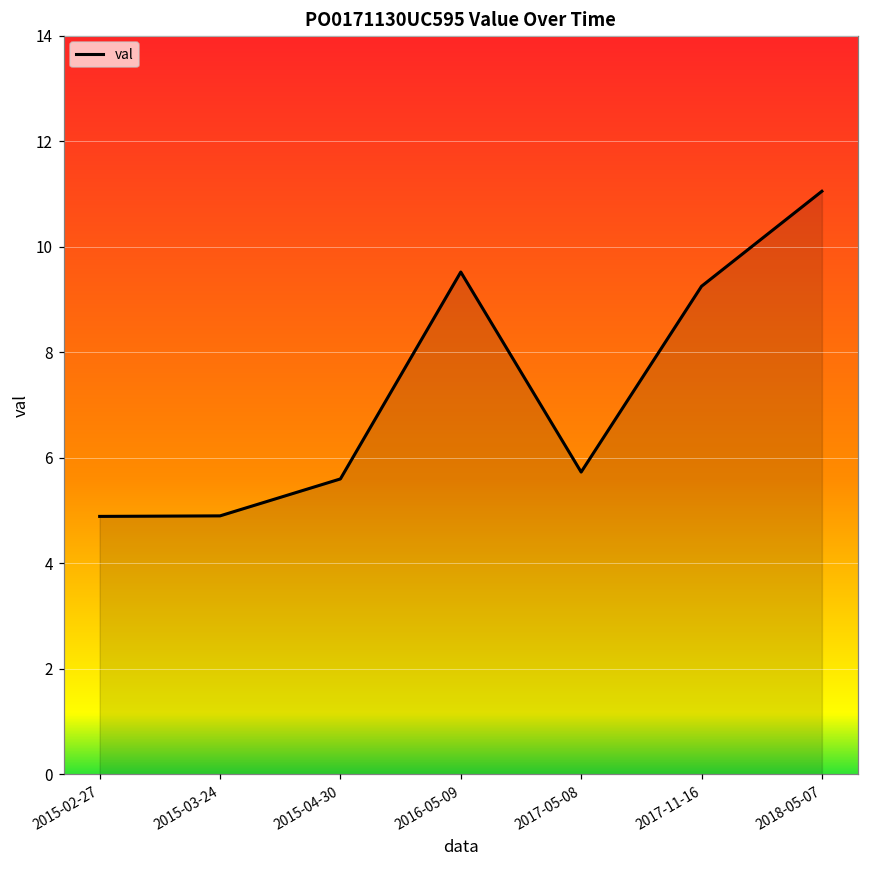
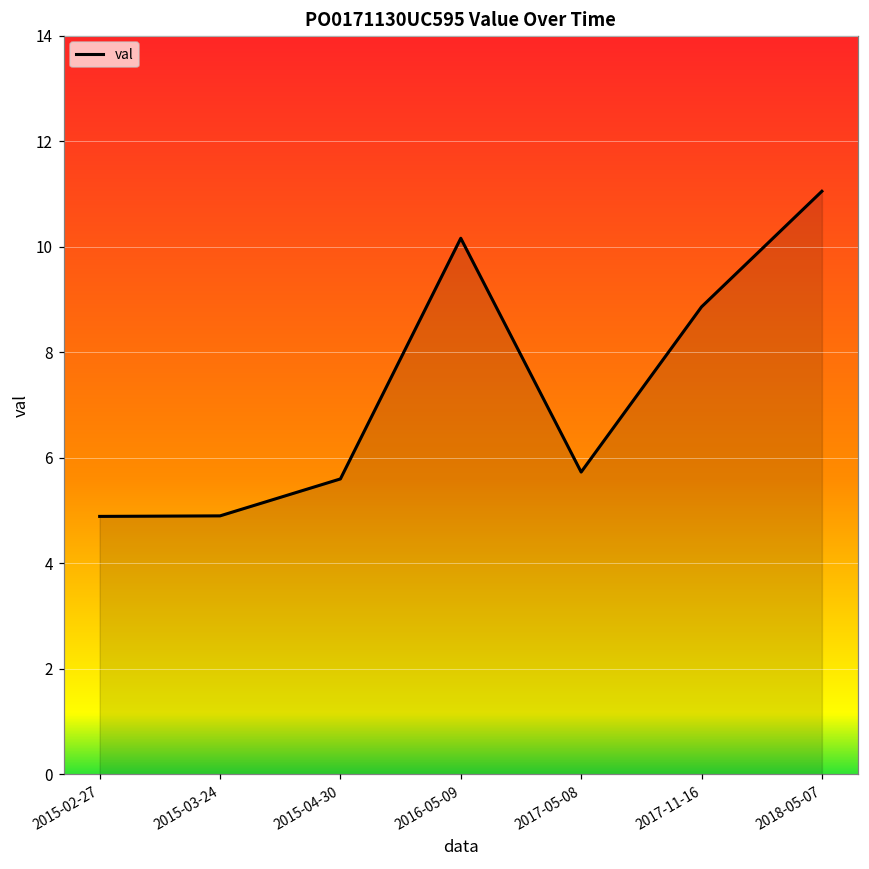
  {
    "2015-02-27": 4.9,
    "2015-03-24": 4.9,
    "2015-04-30": 5.6,
-   "2016-05-09": 9.5,
+   "2016-05-09": 10.2,
    "2017-05-08": 5.7,
-   "2017-11-16": 9.3,
+   "2017-11-16": 8.9,
    "2018-05-07": 11.1
  }
